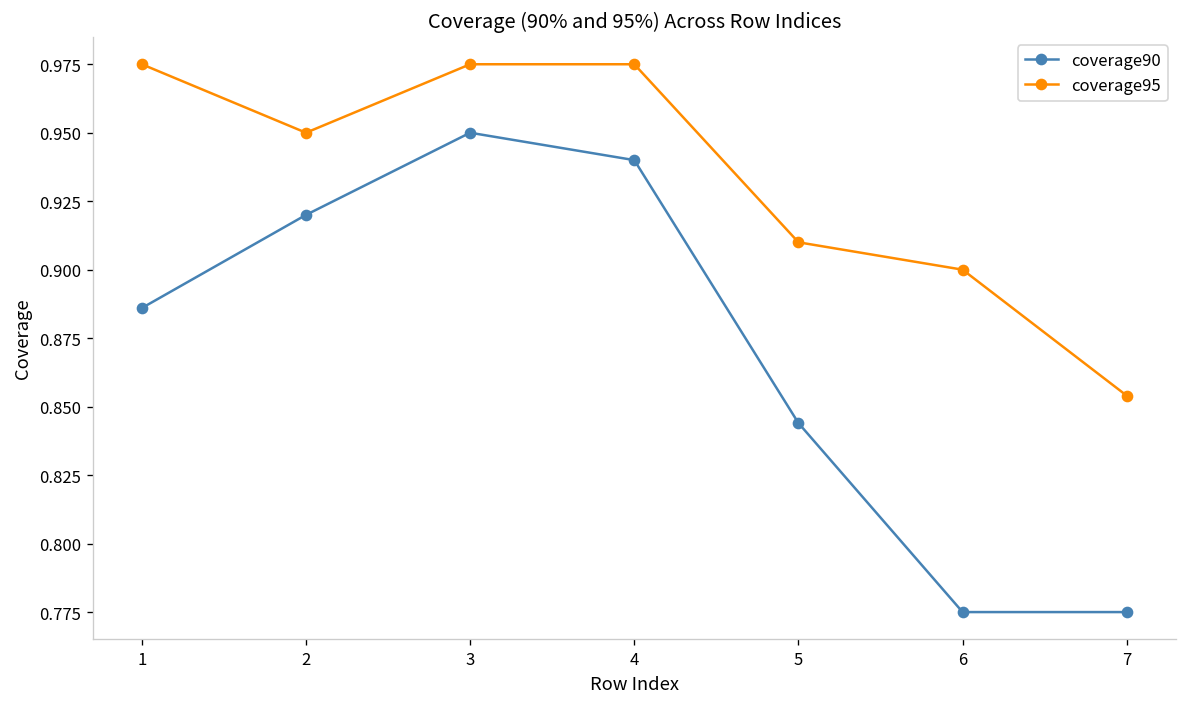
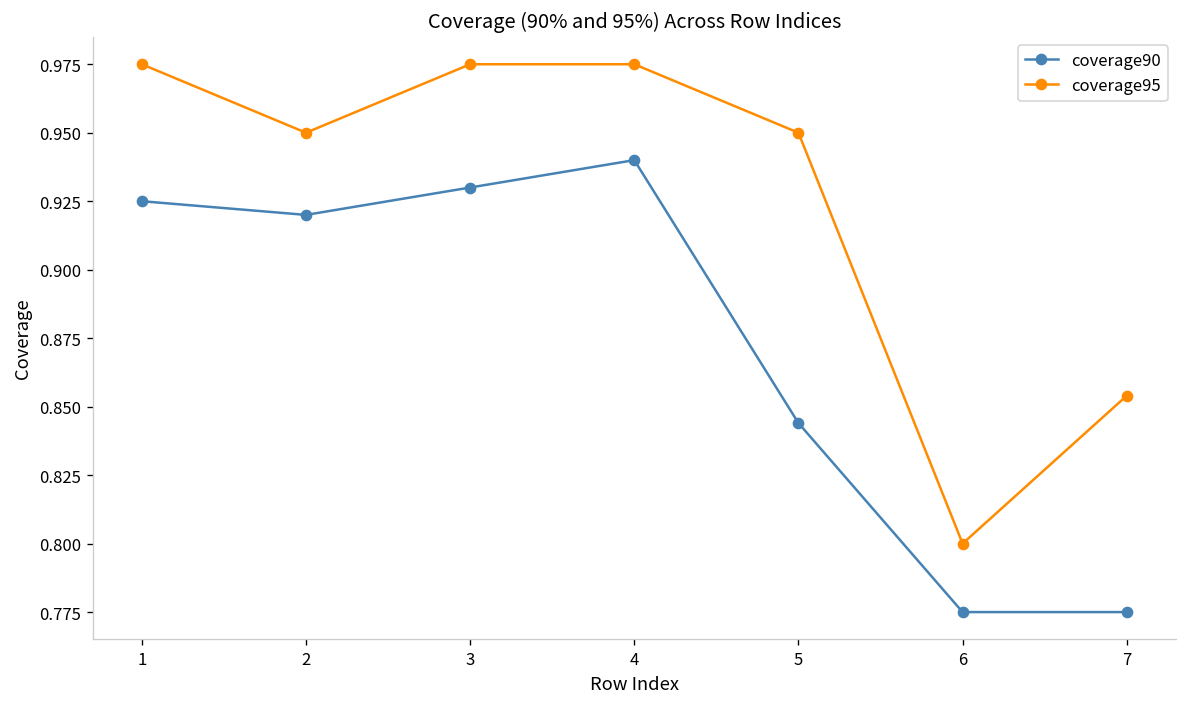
  {
    "coverage90": {
-     "1": 0.886,
+     "1": 0.925,
      "2": 0.920,
-     "3": 0.95,
+     "3": 0.93,
      "4": 0.940,
      "5": 0.844,
      "6": 0.775,
      "7": 0.775
    },
    "coverage95": {
      "1": 0.975,
      "2": 0.95,
      "3": 0.975,
      "4": 0.975,
-     "5": 0.91,
-     "6": 0.9,
+     "5": 0.95,
+     "6": 0.8,
      "7": 0.854
    }
  }
